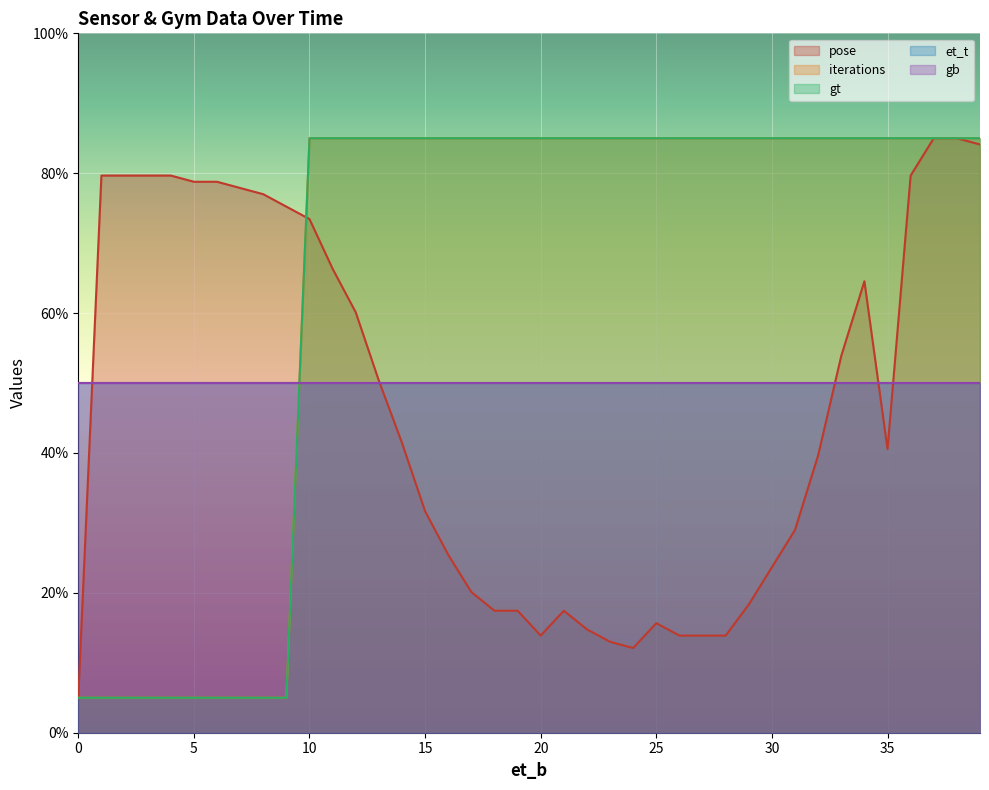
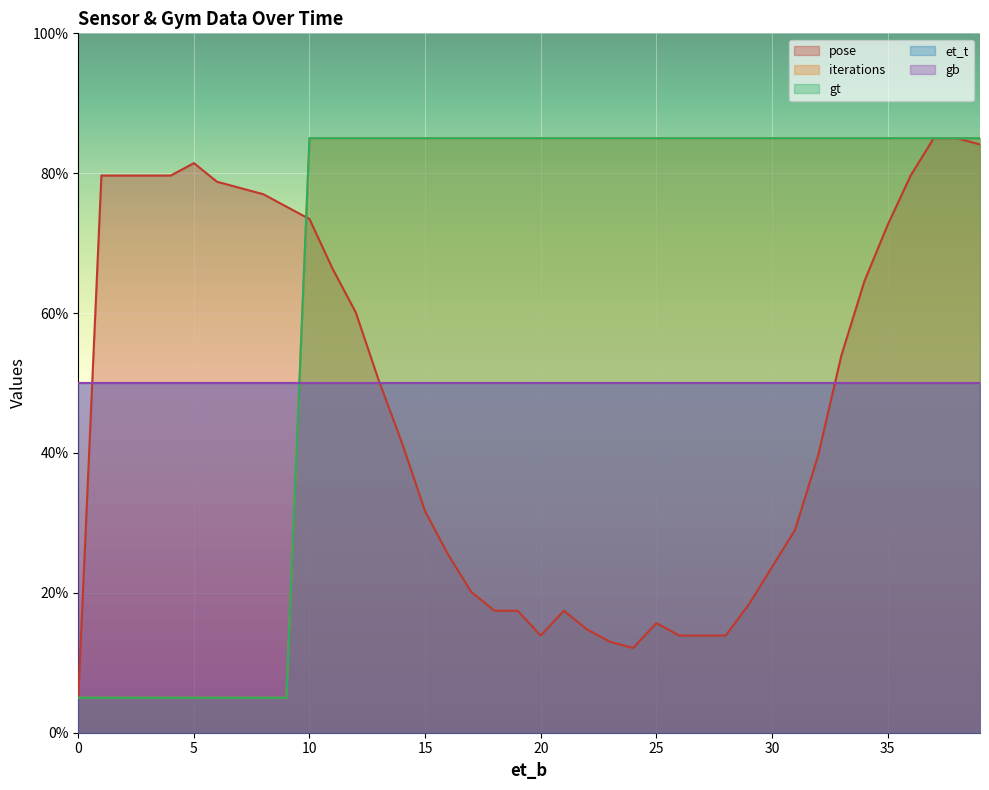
  {
    "pose": {
-     "5": "79%",
+     "5": "81%",
      "10": "73%",
      "15": "32%",
      "20": "14%",
      "25": "16%",
      "30": "24%",
-     "35": "41%"
+     "35": "73%"
    },
    "gt": {
      "5": "5%",
      "10": "85%",
      "15": "85%",
      "20": "85%",
      "25": "85%",
      "30": "85%",
      "35": "85%"
    },
    "gb": {
      "0": "50%",
      "5": "50%",
      "10": "50%",
      "15": "50%",
      "20": "50%",
      "25": "50%",
      "30": "50%",
      "35": "50%"
    }
  }
